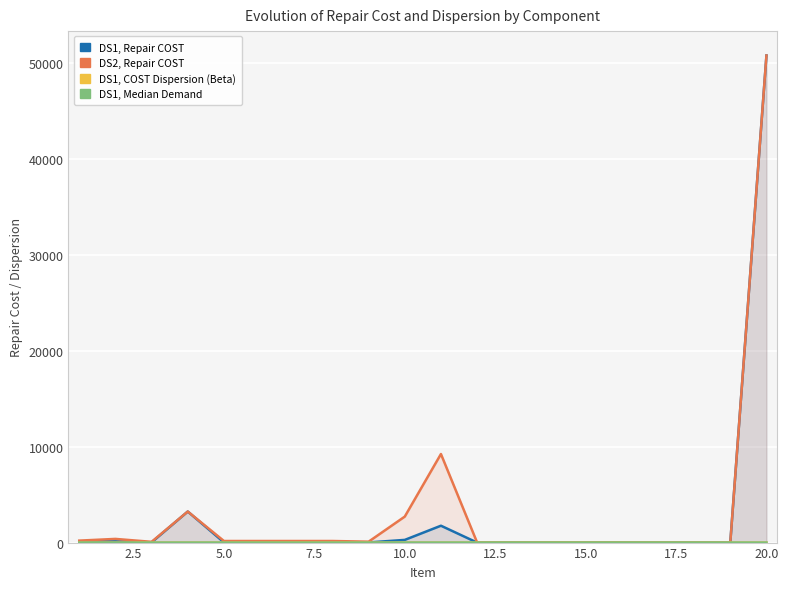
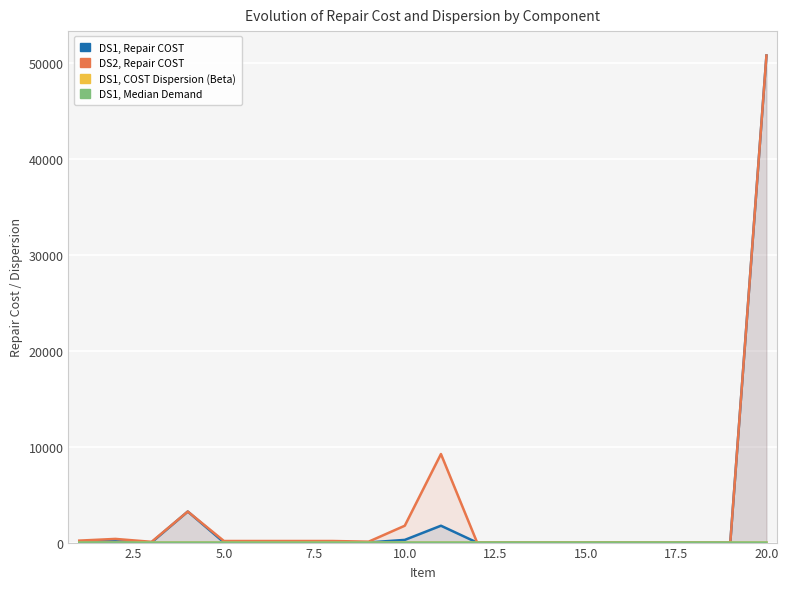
  {
    "DS1, Repair COST": {
      "10.0": 0
    },
    "DS2, Repair COST": {
-     "10.0": 3000
+     "10.0": 2000
    },
    "DS1, Median Demand": {
      "10.0": 0,
      "20.0": 0
    }
  }
